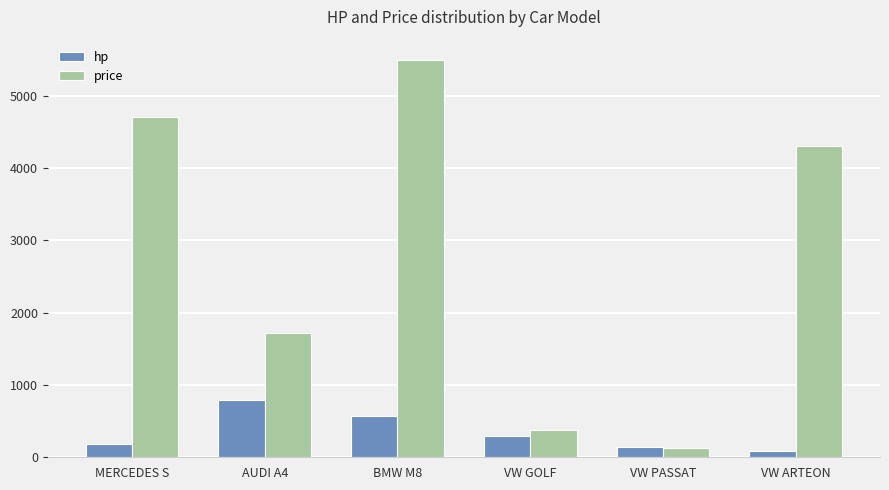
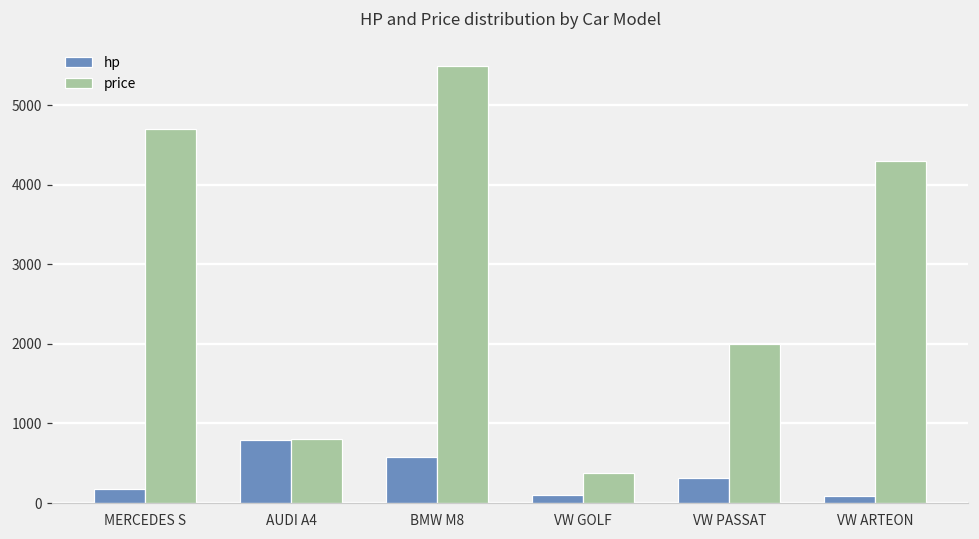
  {
    "hp": {
      "MERCEDES S": 200,
      "AUDI A4": 800,
      "BMW M8": 600,
-     "VW GOLF": 300,
-     "VW PASSAT": 100,
+     "VW GOLF": 100,
+     "VW PASSAT": 300,
      "VW ARTEON": 100
    },
    "price": {
      "MERCEDES S": 4700,
-     "AUDI A4": 1700,
+     "AUDI A4": 800,
      "BMW M8": 5500,
      "VW GOLF": 400,
-     "VW PASSAT": 100,
+     "VW PASSAT": 2000,
      "VW ARTEON": 4300
    }
  }
